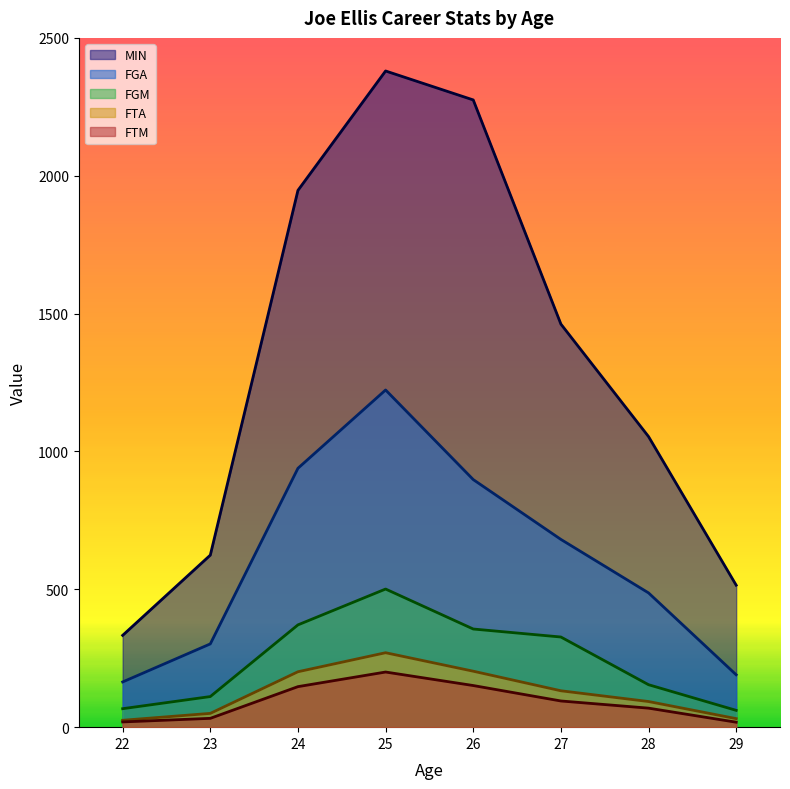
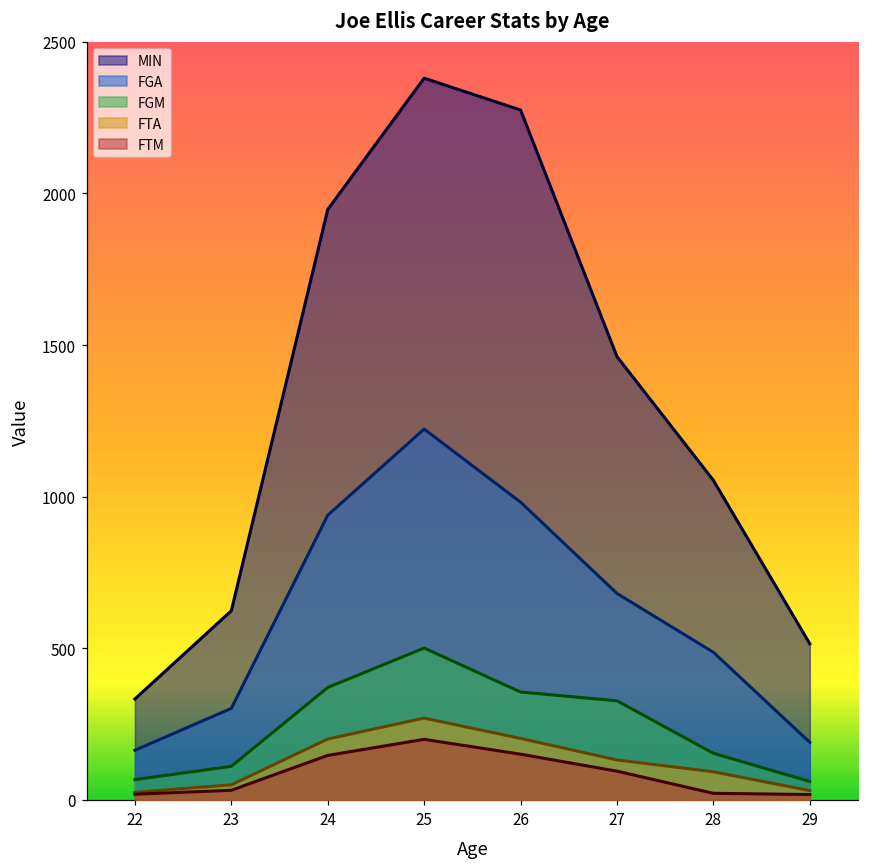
  {
    "MIN": {
      "22": 330,
      "23": 620,
      "24": 1950,
      "25": 2380,
      "26": 2280,
      "27": 1460,
      "28": 1050,
      "29": 520
    },
    "FGA": {
      "22": 160,
      "23": 300,
      "24": 940,
      "25": 1220,
-     "26": 900,
+     "26": 980,
      "27": 680,
      "28": 490,
      "29": 190
    },
    "FGM": {
      "22": 70,
      "23": 110,
      "24": 370,
      "25": 500,
      "26": 360,
      "27": 330,
      "28": 150,
      "29": 60
    },
    "FTA": {
      "23": 50,
      "24": 200,
      "25": 270,
      "26": 200,
      "27": 130,
      "28": 90,
      "29": 30
    },
    "FTM": {
      "23": 30,
      "24": 150,
      "25": 200,
      "26": 150,
      "27": 100,
-     "28": 70,
+     "28": 20,
      "29": 20
    }
  }
